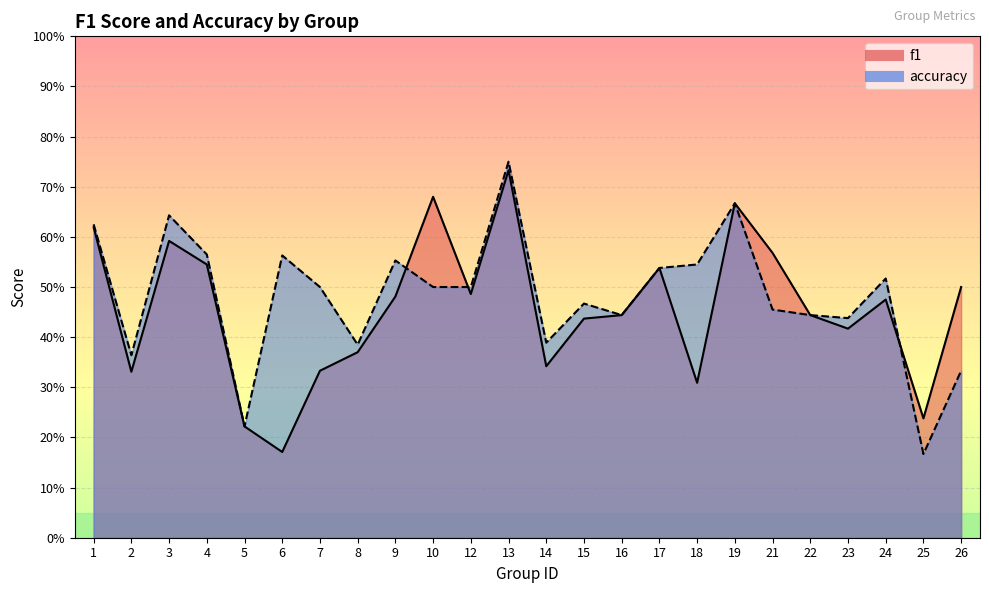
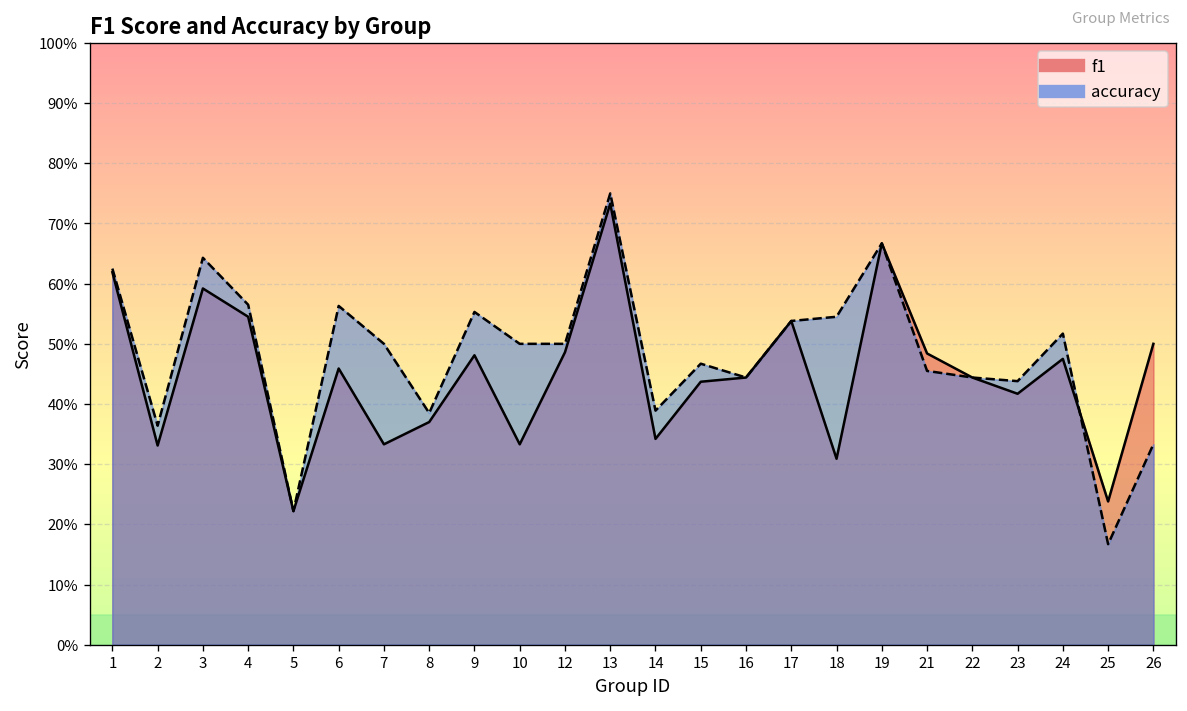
  {
    "f1": {
      "1": "62%",
      "2": "33%",
      "3": "59%",
      "4": "55%",
-     "6": "17%",
+     "6": "46%",
      "7": "33%",
      "8": "37%",
      "9": "48%",
-     "10": "68%",
+     "10": "33%",
      "12": "49%",
      "13": "73%",
      "14": "34%",
      "15": "44%",
      "18": "31%",
-     "21": "57%",
+     "21": "48%",
      "23": "42%",
      "24": "48%",
      "25": "24%",
      "26": "50%"
    },
    "accuracy": {
      "1": "63%",
      "2": "36%",
      "3": "64%",
      "4": "56%",
      "6": "56%",
      "7": "50%",
      "8": "39%",
      "9": "55%",
      "10": "50%",
      "12": "50%",
      "13": "75%",
      "14": "39%",
      "15": "47%",
      "18": "55%",
      "21": "46%",
      "23": "44%",
      "24": "52%",
      "25": "17%",
      "26": "33%"
    }
  }
